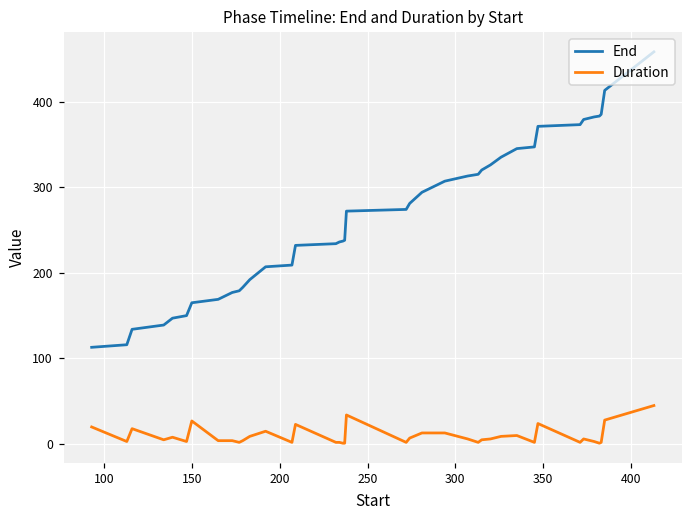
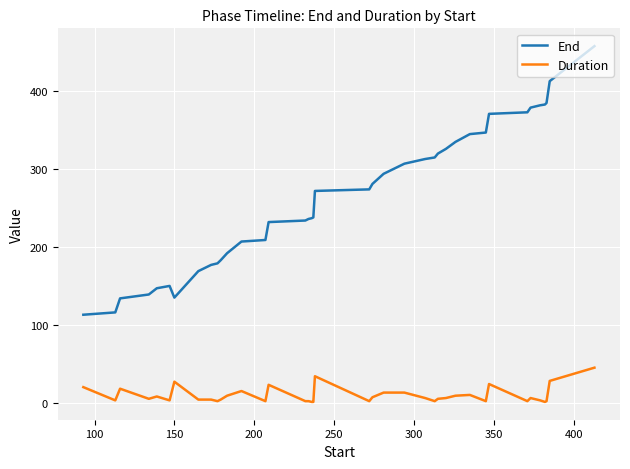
  {
    "End": {
-     "150": 170
+     "150": 140
    },
    "Duration": {
      "150": 30
    }
  }
